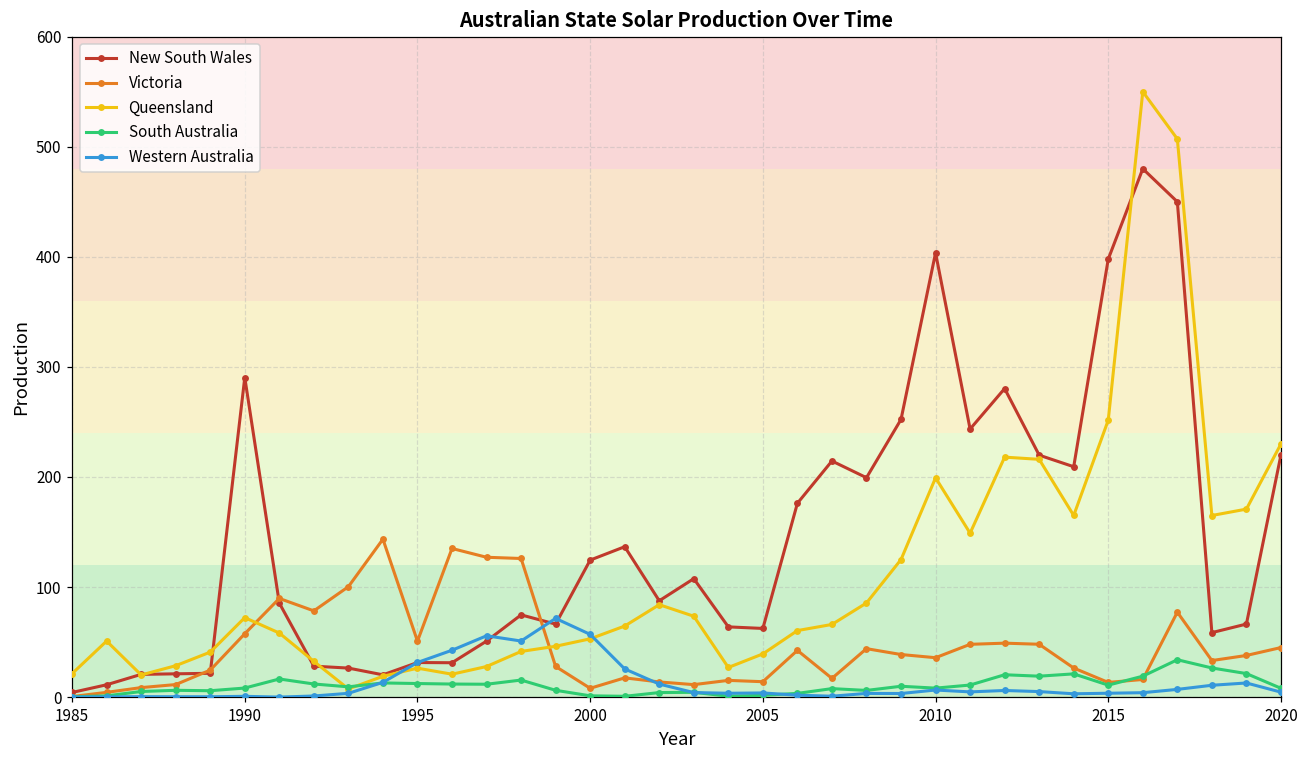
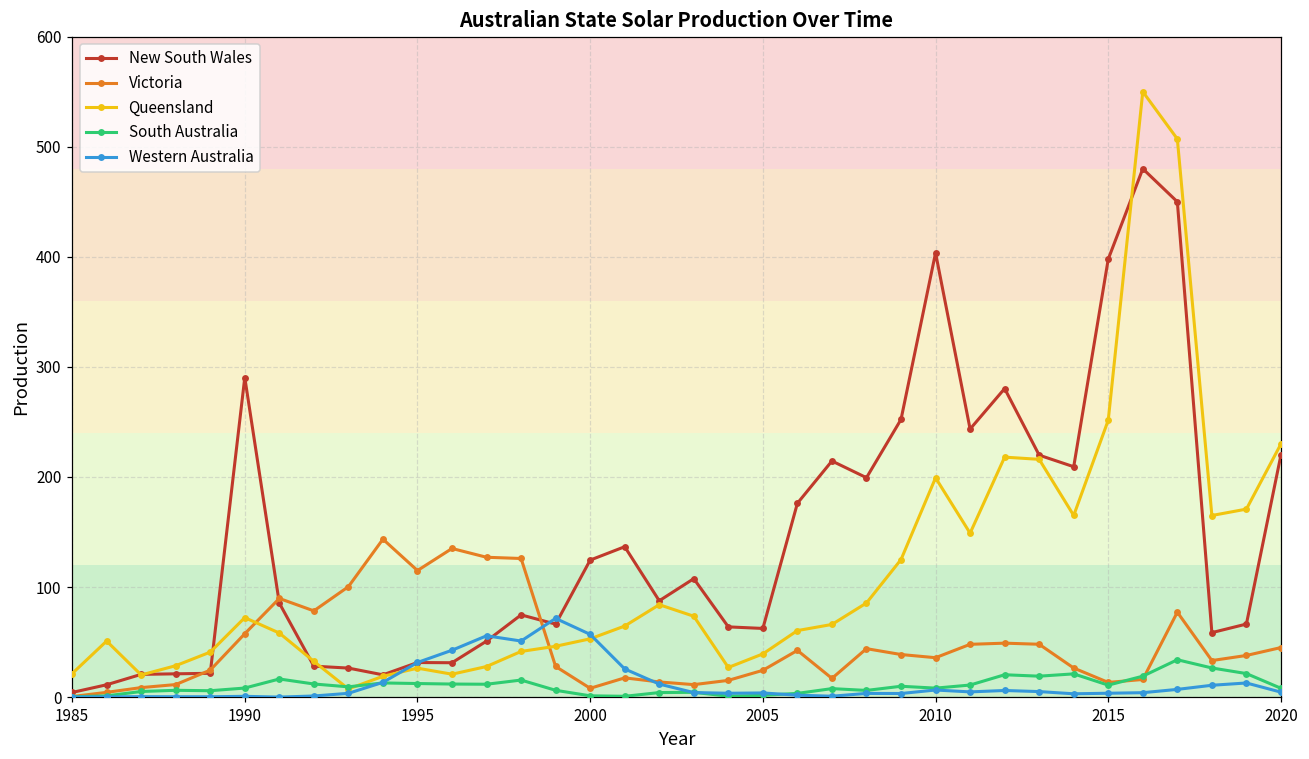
  {
    "New South Wales": {
      "1985": 4,
      "1990": 290,
      "2000": 124,
      "2005": 62,
      "2010": 404,
      "2015": 398,
      "2020": 220
    },
    "Victoria": {
      "1990": 58,
-     "1995": 51,
+     "1995": 115,
      "2000": 8,
-     "2005": 14,
+     "2005": 24,
      "2010": 36,
      "2020": 45
    },
    "Queensland": {
      "1985": 21,
      "1990": 72,
      "1995": 26,
      "2000": 53,
      "2005": 39,
      "2010": 199,
      "2015": 252,
      "2020": 230
    },
    "South Australia": {
      "1990": 8,
      "1995": 12,
      "2000": 1,
      "2020": 8
    },
    "Western Australia": {
      "1990": 1,
      "2000": 57,
      "2015": 4,
      "2020": 5
    }
  }
